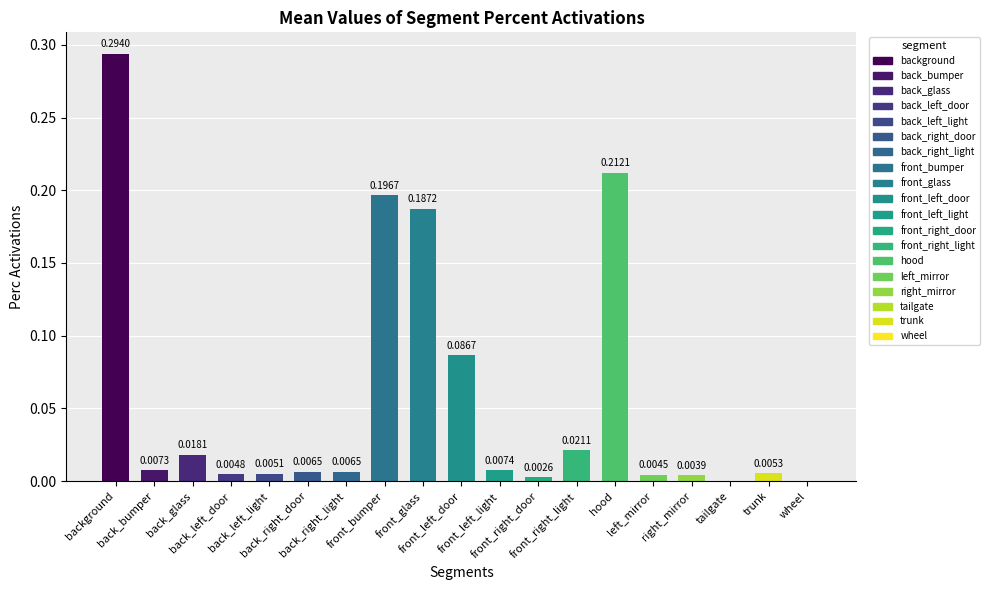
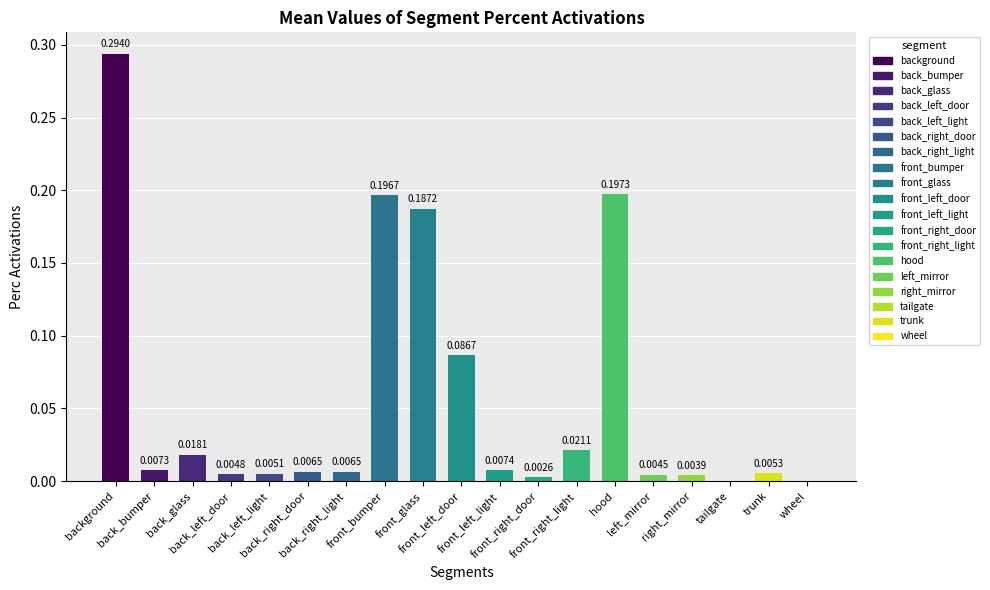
  {
    "background": 0.2940,
    "back_bumper": 0.0073,
    "back_glass": 0.0181,
    "back_left_door": 0.0048,
    "back_left_light": 0.0051,
    "back_right_door": 0.0065,
    "back_right_light": 0.0065,
    "front_bumper": 0.1967,
    "front_glass": 0.1872,
    "front_left_door": 0.0867,
    "front_left_light": 0.0074,
    "front_right_door": 0.0026,
    "front_right_light": 0.0211,
-   "hood": 0.2121,
+   "hood": 0.1973,
    "left_mirror": 0.0045,
    "right_mirror": 0.0039,
    "trunk": 0.0053
  }
